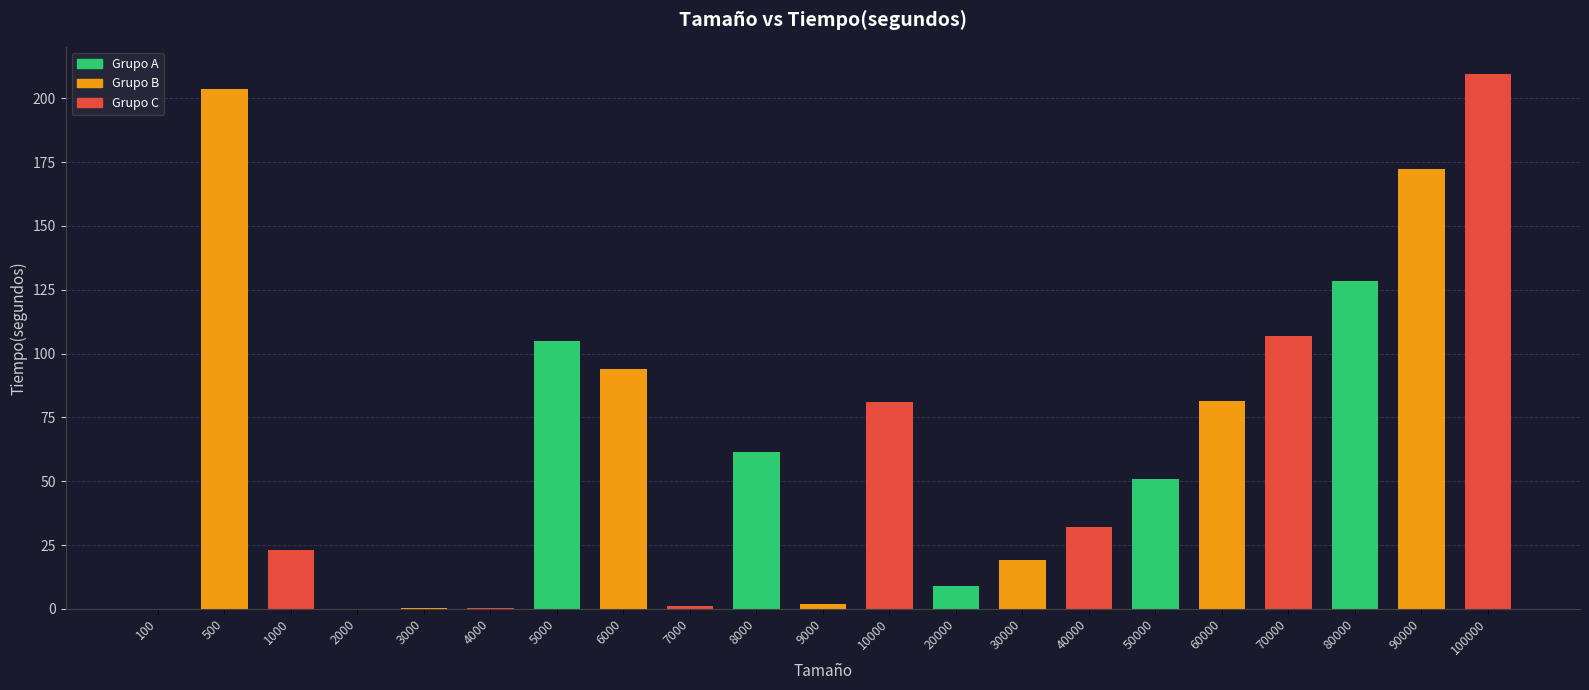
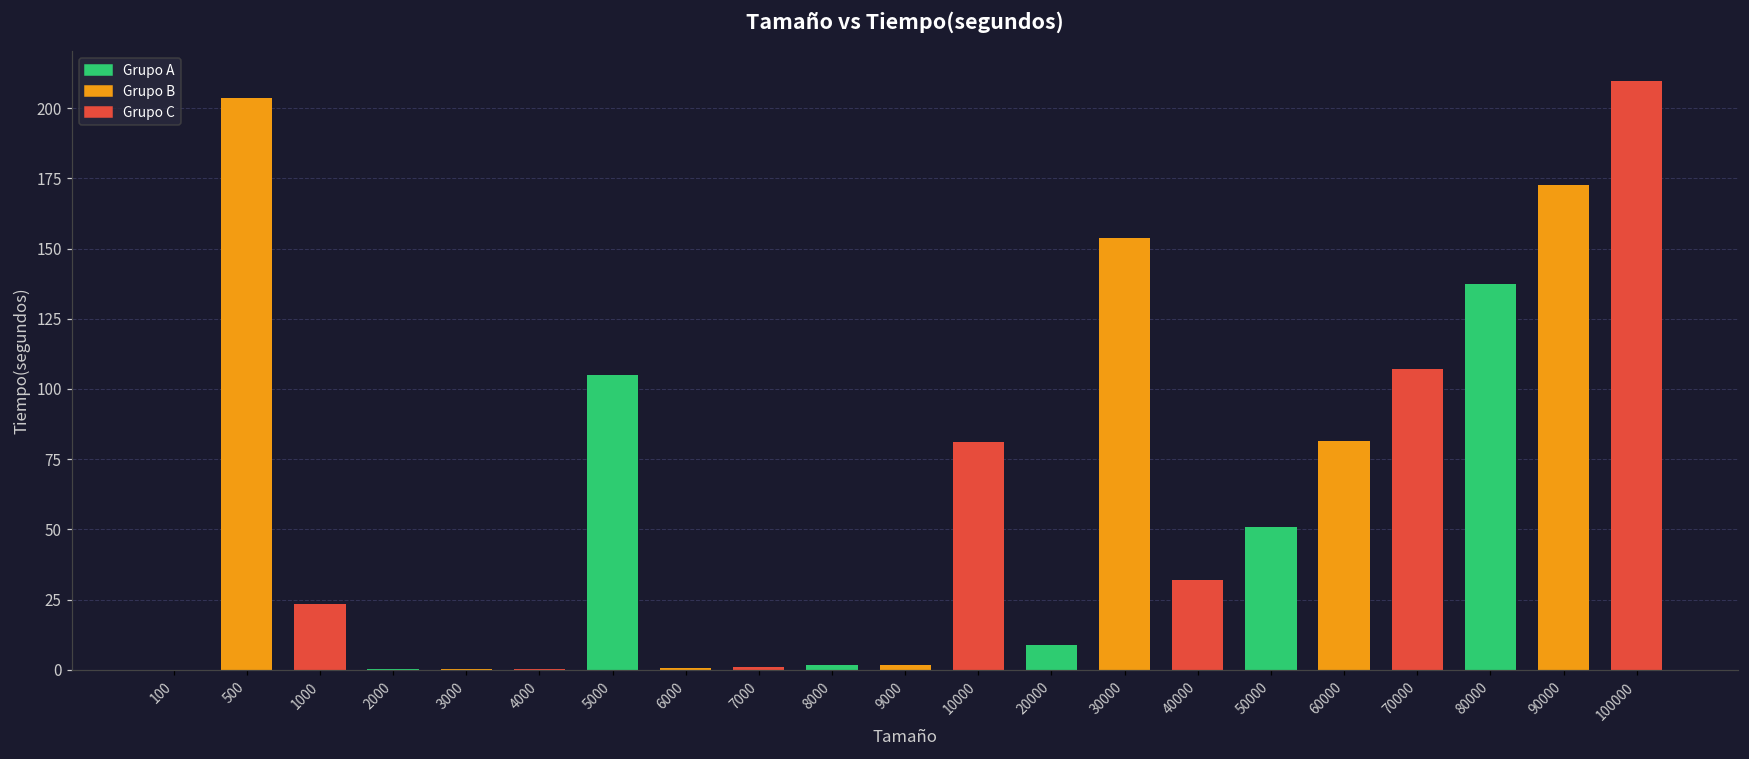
  {
    "500": 204,
    "1000": 23,
    "5000": 105,
-   "6000": 94,
+   "6000": 1,
    "7000": 1,
-   "8000": 61,
+   "8000": 2,
    "9000": 2,
    "10000": 81,
    "20000": 9,
-   "30000": 19,
+   "30000": 154,
    "40000": 32,
    "50000": 51,
    "60000": 81,
    "70000": 107,
-   "80000": 128,
+   "80000": 137,
    "90000": 172,
    "100000": 210
  }
